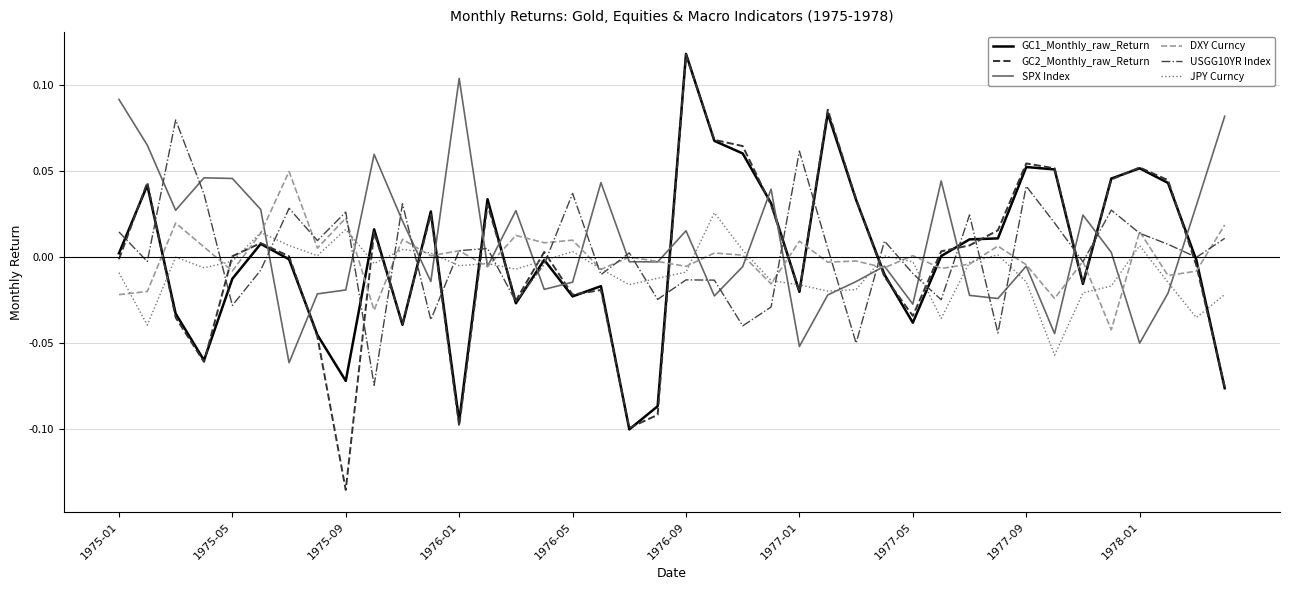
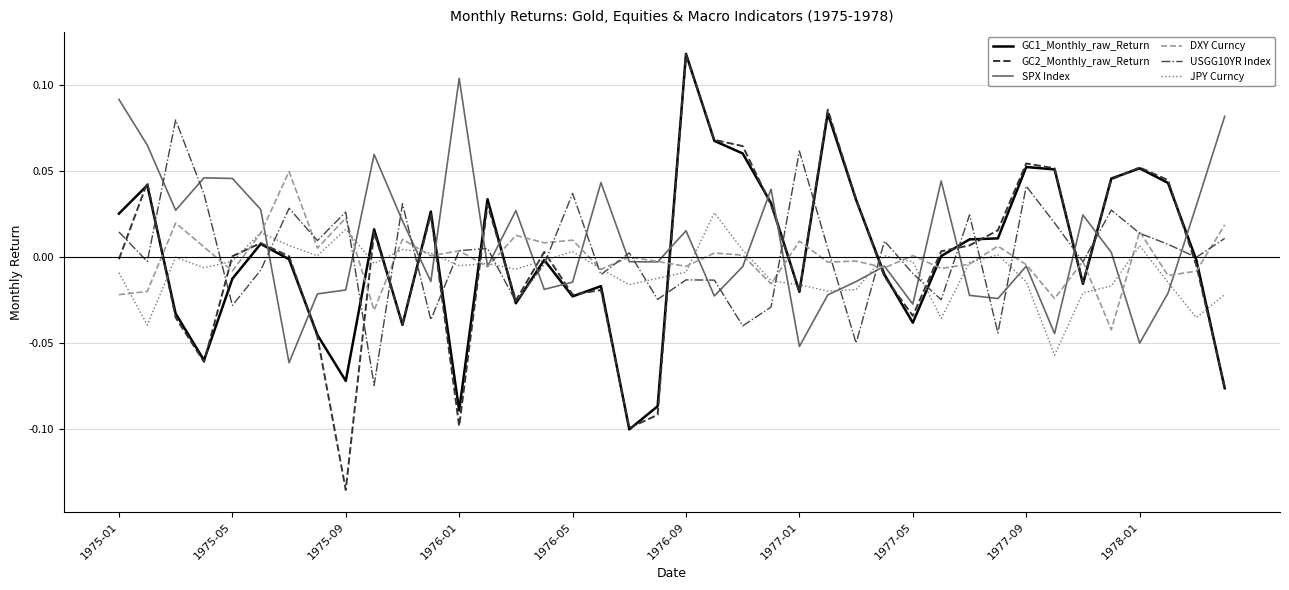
  {
    "GC1_Monthly_raw_Return": {
-     "1975-01": 0.002,
+     "1975-01": 0.025,
      "1975-05": -0.012,
      "1975-09": -0.072,
-     "1976-01": -0.095,
+     "1976-01": -0.089,
      "1977-05": -0.038,
      "1977-09": 0.052
    }
  }
